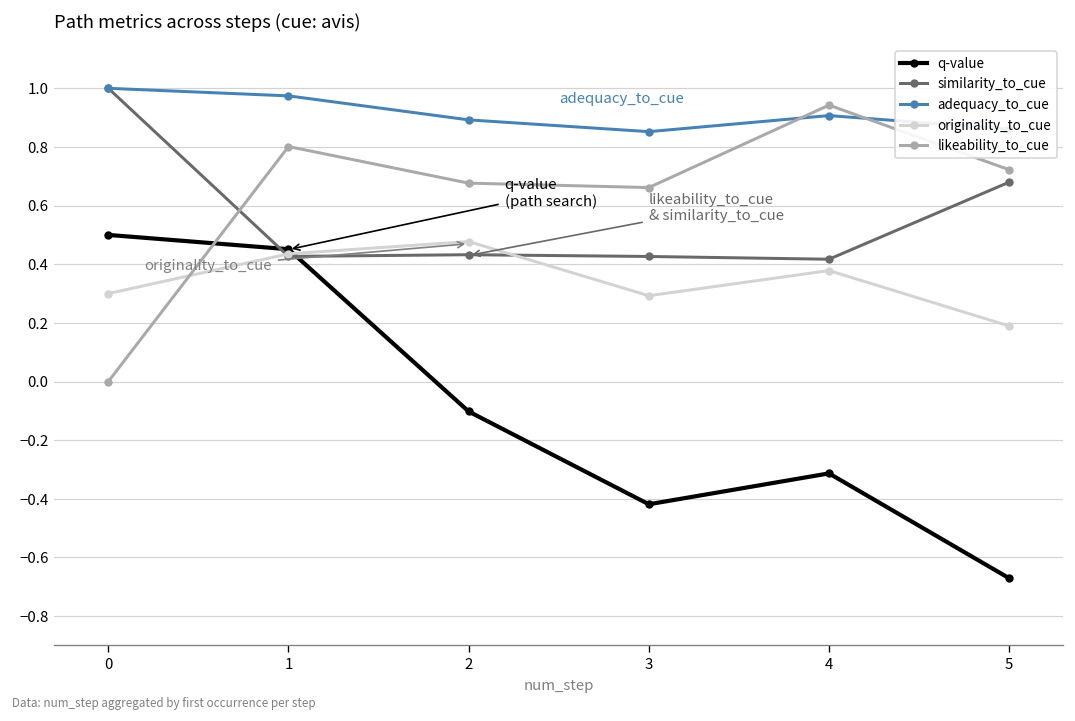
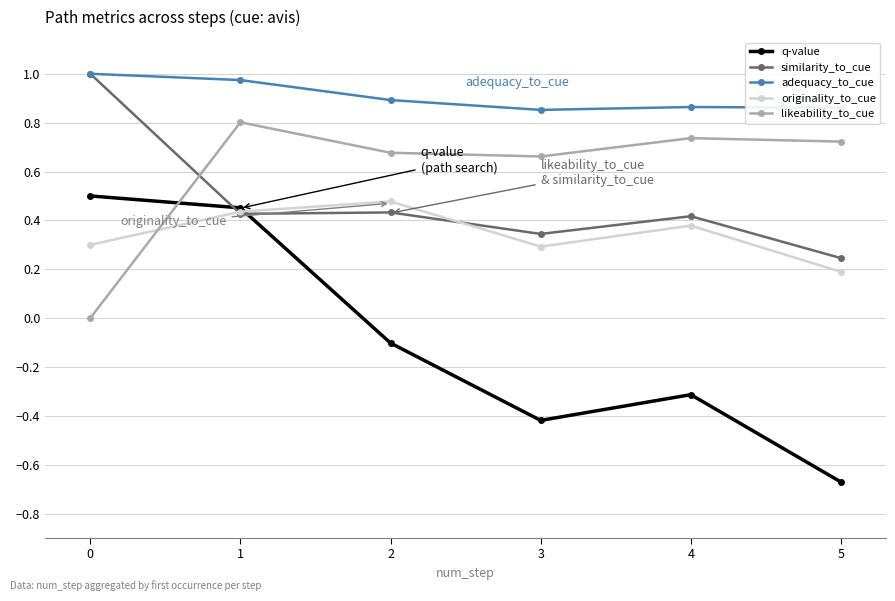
  {
    "q-value": {
      "0": 0.50,
      "1": 0.45,
      "2": -0.10,
      "3": -0.42,
      "4": -0.31,
      "5": -0.67
    },
    "similarity_to_cue": {
      "2": 0.43,
-     "3": 0.43,
+     "3": 0.34,
      "4": 0.42,
-     "5": 0.68
+     "5": 0.25
    },
    "adequacy_to_cue": {
      "1": 0.97,
      "2": 0.89,
      "3": 0.85,
-     "4": 0.91
+     "4": 0.86
    },
    "originality_to_cue": {
      "0": 0.30,
      "2": 0.48,
      "3": 0.29,
      "4": 0.38,
      "5": 0.19
    },
    "likeability_to_cue": {
      "0": 0.00,
      "1": 0.80,
      "2": 0.68,
      "3": 0.66,
-     "4": 0.94,
+     "4": 0.74,
      "5": 0.72
    }
  }
